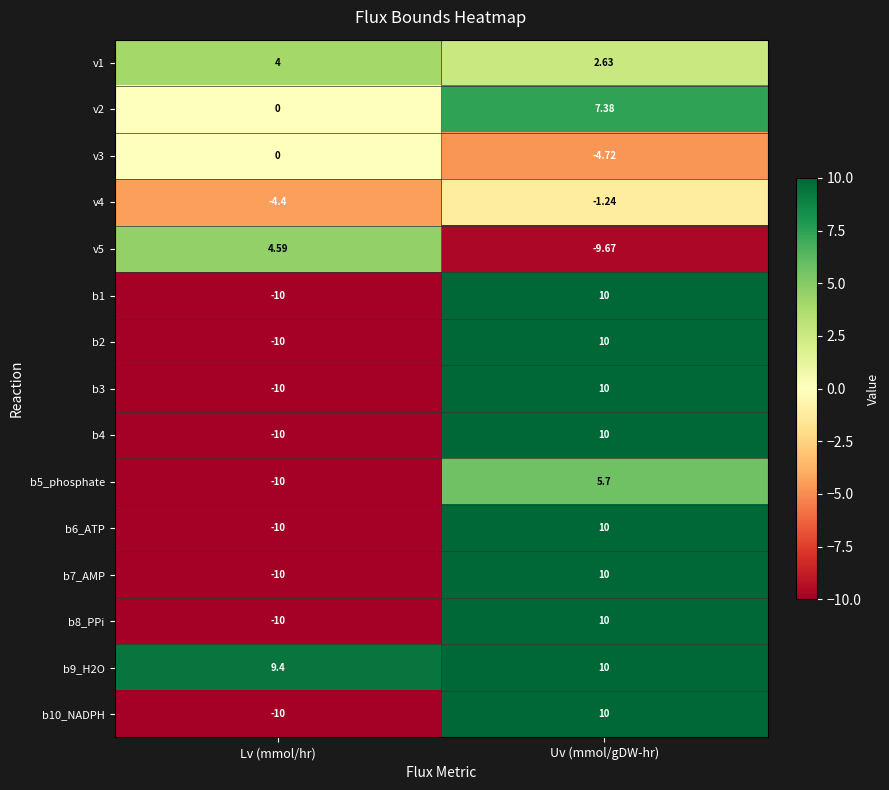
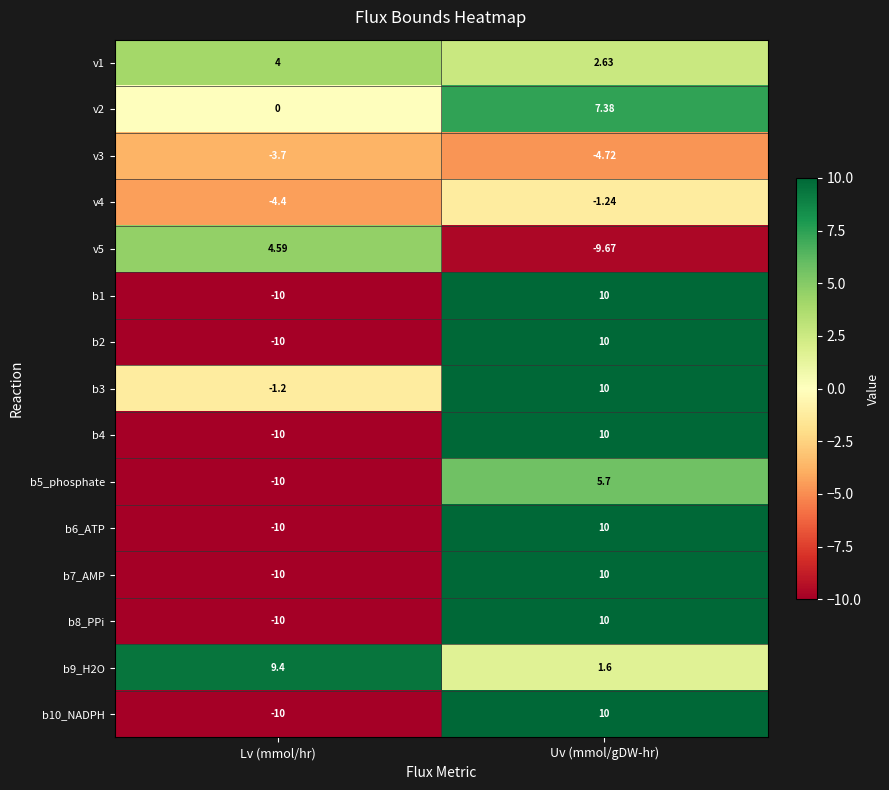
  {
    "v1": {
      "Lv (mmol/hr)": 4,
      "Uv (mmol/gDW-hr)": 2.63
    },
    "v2": {
      "Lv (mmol/hr)": 0,
      "Uv (mmol/gDW-hr)": 7.38
    },
    "v3": {
-     "Lv (mmol/hr)": 0,
+     "Lv (mmol/hr)": -3.7,
      "Uv (mmol/gDW-hr)": -4.72
    },
    "v4": {
      "Lv (mmol/hr)": -4.4,
      "Uv (mmol/gDW-hr)": -1.24
    },
    "v5": {
      "Lv (mmol/hr)": 4.59,
      "Uv (mmol/gDW-hr)": -9.67
    },
    "b1": {
      "Lv (mmol/hr)": -10,
      "Uv (mmol/gDW-hr)": 10
    },
    "b2": {
      "Lv (mmol/hr)": -10,
      "Uv (mmol/gDW-hr)": 10
    },
    "b3": {
-     "Lv (mmol/hr)": -10,
+     "Lv (mmol/hr)": -1.2,
      "Uv (mmol/gDW-hr)": 10
    },
    "b4": {
      "Lv (mmol/hr)": -10,
      "Uv (mmol/gDW-hr)": 10
    },
    "b5_phosphate": {
      "Lv (mmol/hr)": -10,
      "Uv (mmol/gDW-hr)": 5.7
    },
    "b6_ATP": {
      "Lv (mmol/hr)": -10,
      "Uv (mmol/gDW-hr)": 10
    },
    "b7_AMP": {
      "Lv (mmol/hr)": -10,
      "Uv (mmol/gDW-hr)": 10
    },
    "b8_PPi": {
      "Lv (mmol/hr)": -10,
      "Uv (mmol/gDW-hr)": 10
    },
    "b9_H2O": {
      "Lv (mmol/hr)": 9.4,
-     "Uv (mmol/gDW-hr)": 10
+     "Uv (mmol/gDW-hr)": 1.6
    },
    "b10_NADPH": {
      "Lv (mmol/hr)": -10,
      "Uv (mmol/gDW-hr)": 10
    }
  }
